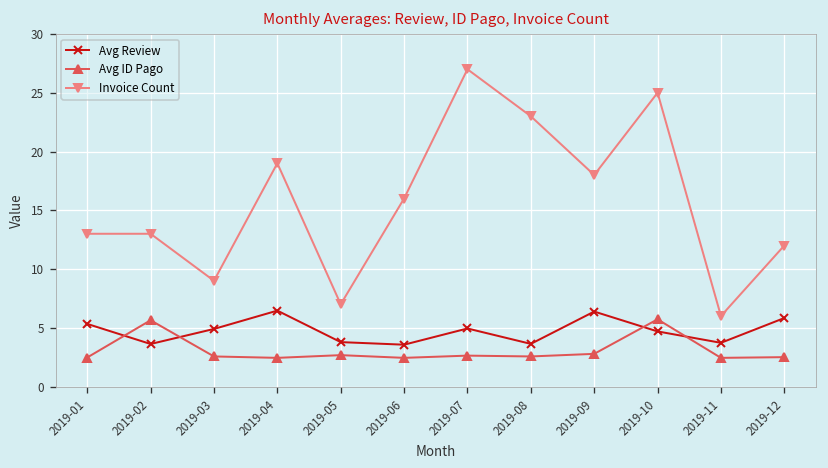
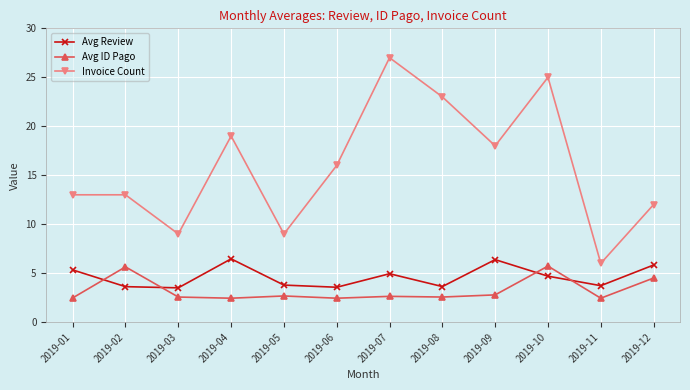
  {
    "Avg Review": {
      "2019-01": 5,
      "2019-02": 4,
-     "2019-03": 5,
+     "2019-03": 4,
      "2019-04": 6,
      "2019-05": 4,
      "2019-06": 4,
      "2019-07": 5,
      "2019-08": 4,
      "2019-09": 6,
      "2019-10": 5,
      "2019-11": 4,
      "2019-12": 6
    },
    "Avg ID Pago": {
      "2019-01": 2,
      "2019-02": 6,
      "2019-03": 3,
      "2019-04": 2,
      "2019-05": 3,
      "2019-06": 2,
      "2019-07": 3,
      "2019-08": 3,
      "2019-09": 3,
      "2019-10": 6,
      "2019-11": 2,
-     "2019-12": 3
+     "2019-12": 5
    },
    "Invoice Count": {
      "2019-01": 13,
      "2019-02": 13,
      "2019-03": 9,
      "2019-04": 19,
-     "2019-05": 7,
+     "2019-05": 9,
      "2019-06": 16,
      "2019-07": 27,
      "2019-08": 23,
      "2019-09": 18,
      "2019-10": 25,
      "2019-11": 6,
      "2019-12": 12
    }
  }
